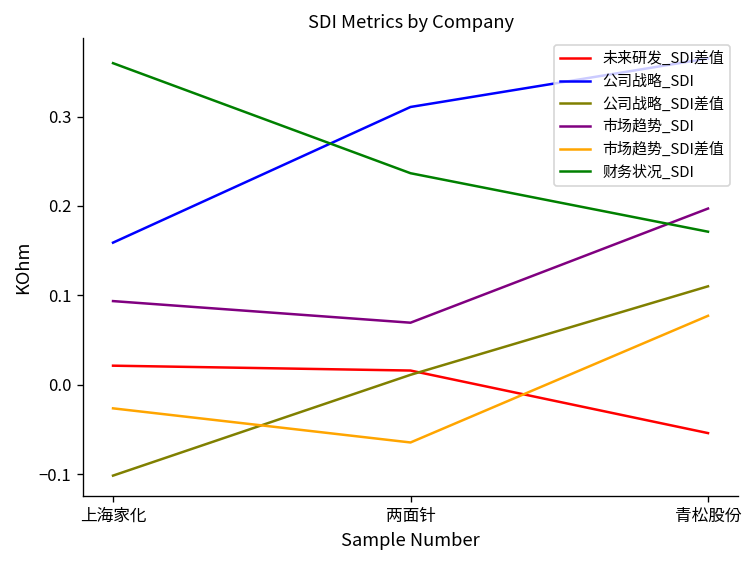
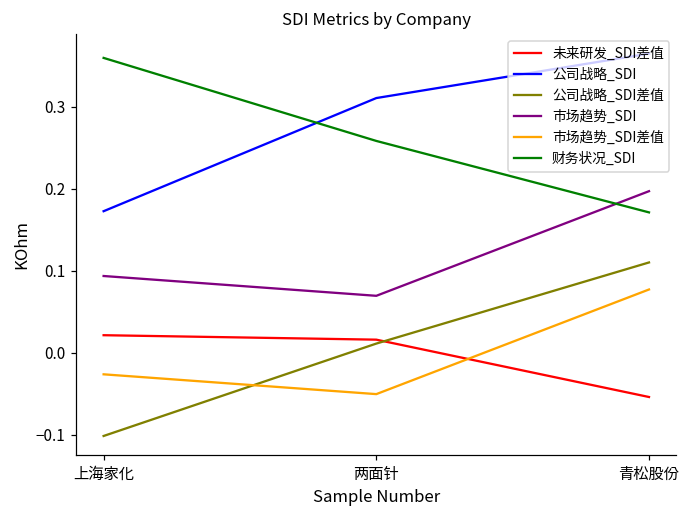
  {
    "未来研发_SDI差值": {
      "上海家化": 0.02,
      "两面针": 0.02,
      "青松股份": -0.05
    },
    "公司战略_SDI": {
-     "上海家化": 0.16,
+     "上海家化": 0.17,
      "两面针": 0.31
    },
    "公司战略_SDI差值": {
      "上海家化": -0.10,
      "两面针": 0.01,
      "青松股份": 0.11
    },
    "市场趋势_SDI": {
      "上海家化": 0.09,
      "两面针": 0.07,
      "青松股份": 0.20
    },
    "市场趋势_SDI差值": {
      "上海家化": -0.03,
-     "两面针": -0.06,
+     "两面针": -0.05,
      "青松股份": 0.08
    },
    "财务状况_SDI": {
      "上海家化": 0.36,
-     "两面针": 0.24,
+     "两面针": 0.26,
      "青松股份": 0.17
    }
  }
